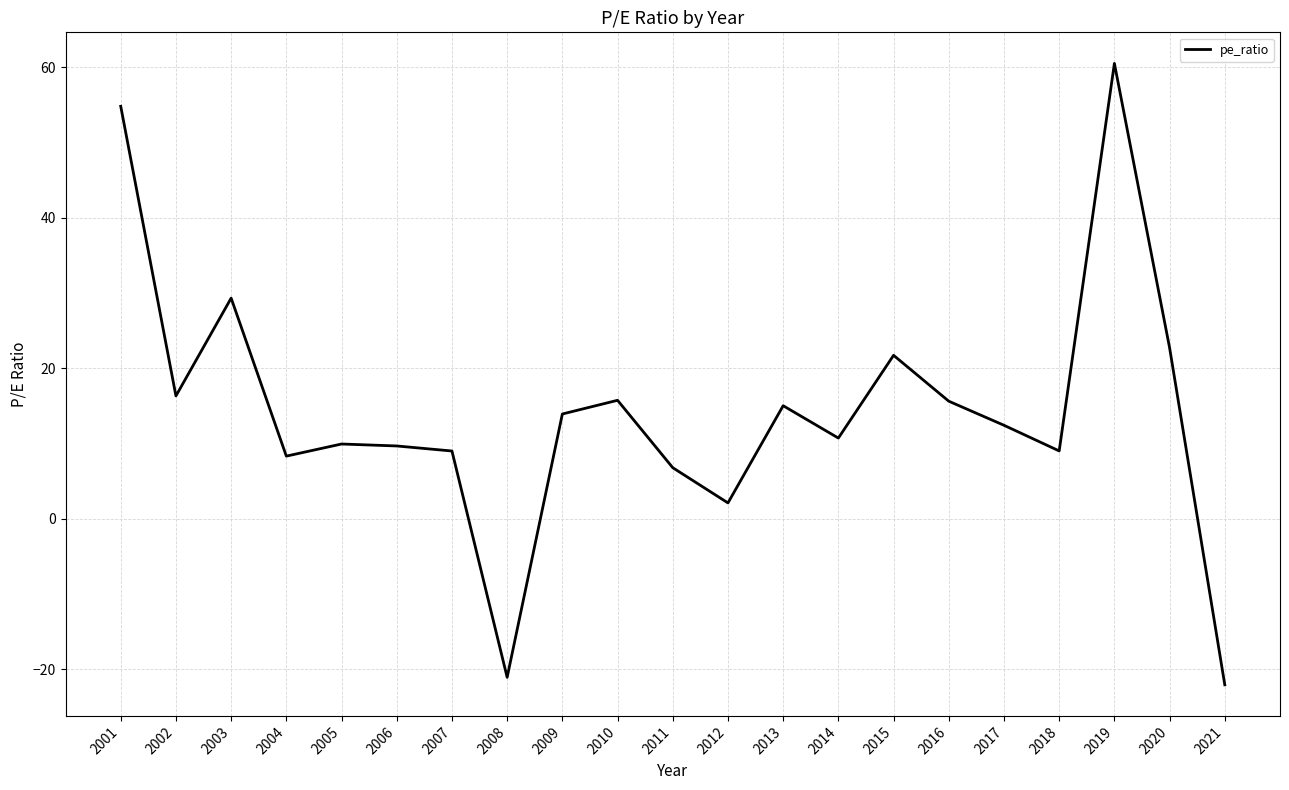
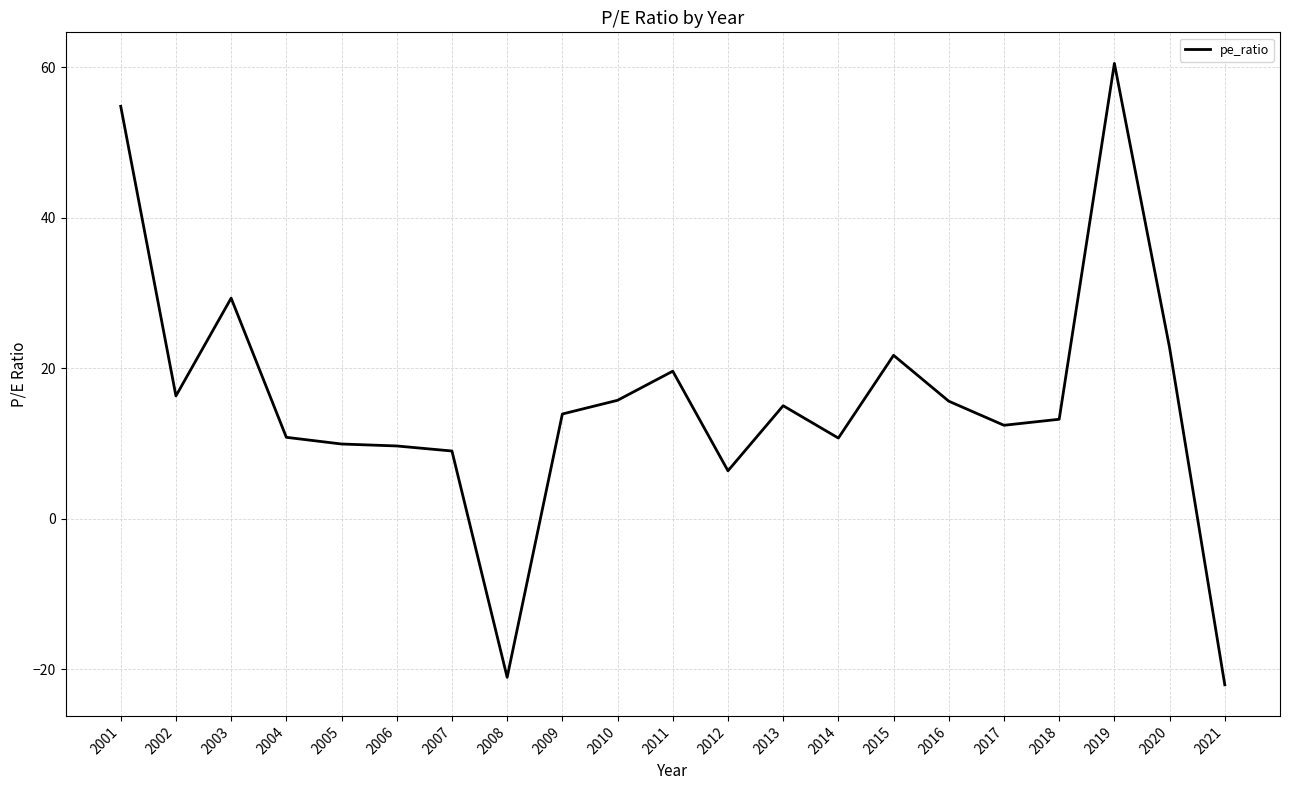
  {
    "2001": 55,
    "2002": 16,
    "2003": 29,
-   "2004": 8,
+   "2004": 11,
    "2005": 10,
    "2006": 10,
    "2007": 9,
    "2008": -21,
    "2009": 14,
    "2010": 16,
-   "2011": 7,
-   "2012": 2,
+   "2011": 20,
+   "2012": 6,
    "2013": 15,
    "2014": 11,
    "2015": 22,
    "2016": 16,
    "2017": 12,
-   "2018": 9,
+   "2018": 13,
    "2019": 61,
    "2020": 23,
    "2021": -22
  }
